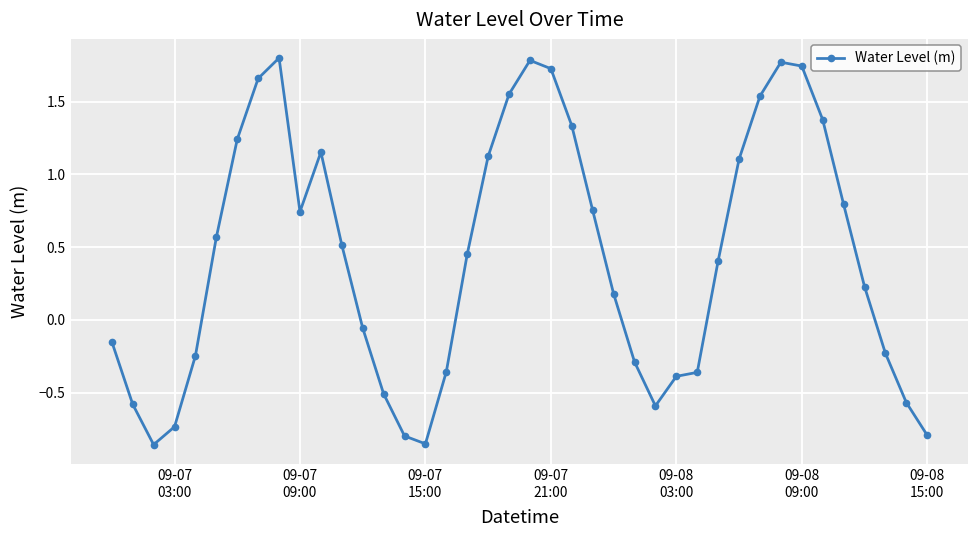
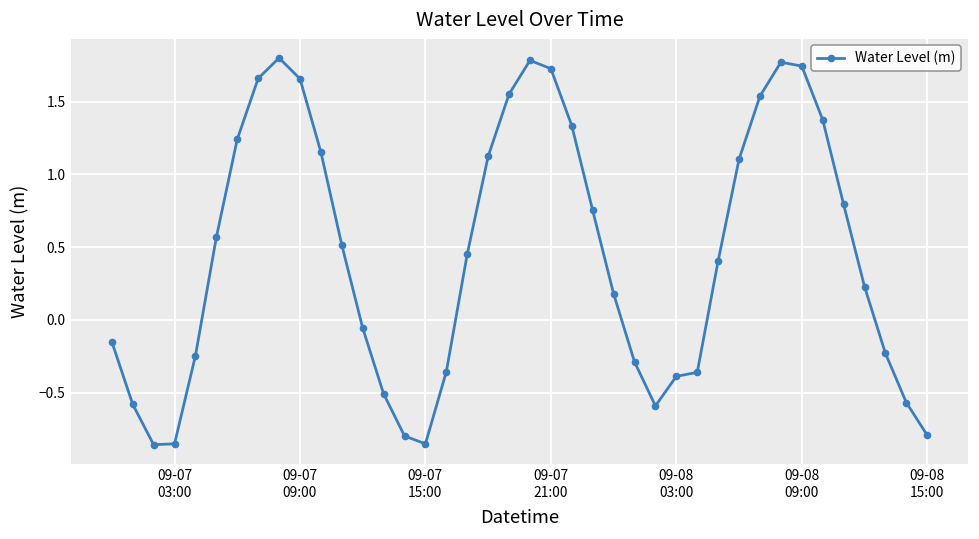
  {
-   "09-07 03:00": -0.73,
-   "09-07 09:00": 0.74,
+   "09-07 03:00": -0.85,
+   "09-07 09:00": 1.66,
    "09-07 15:00": -0.85,
    "09-07 21:00": 1.73,
    "09-08 03:00": -0.39,
    "09-08 09:00": 1.74,
    "09-08 15:00": -0.79
  }
